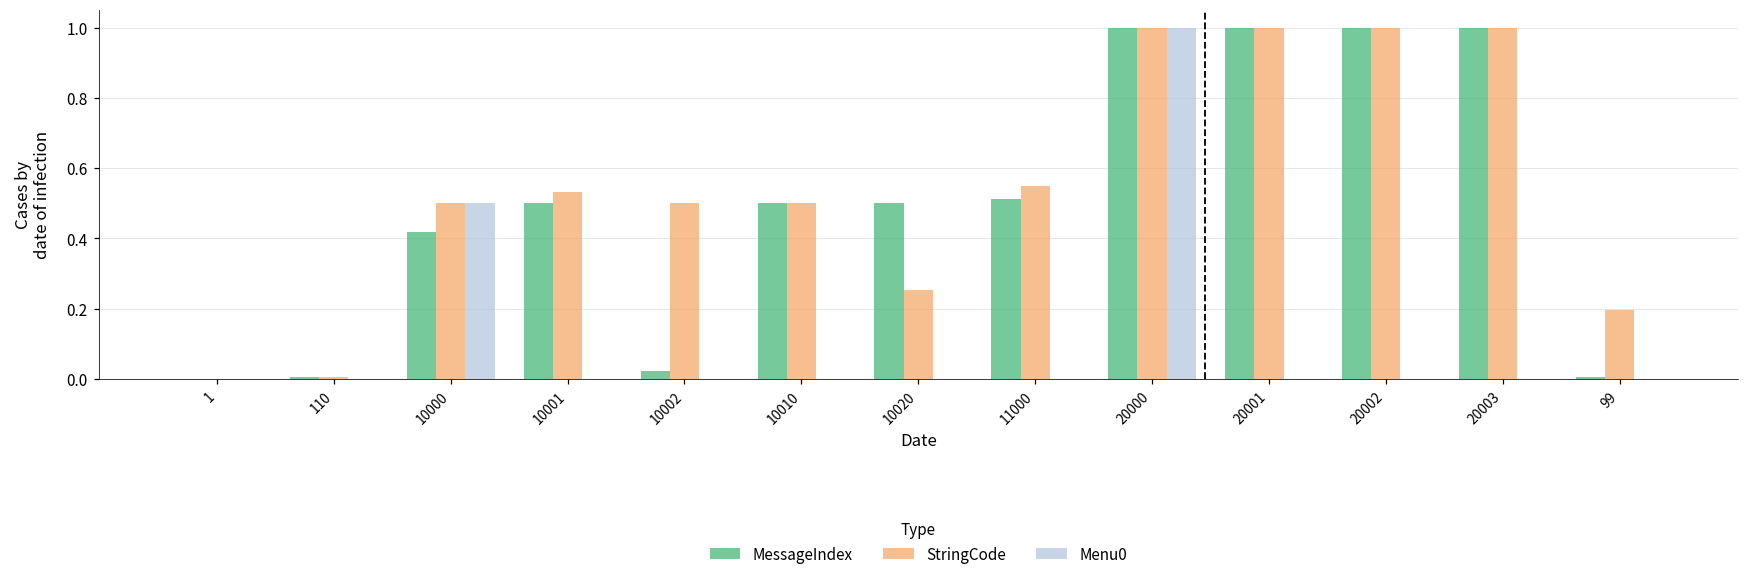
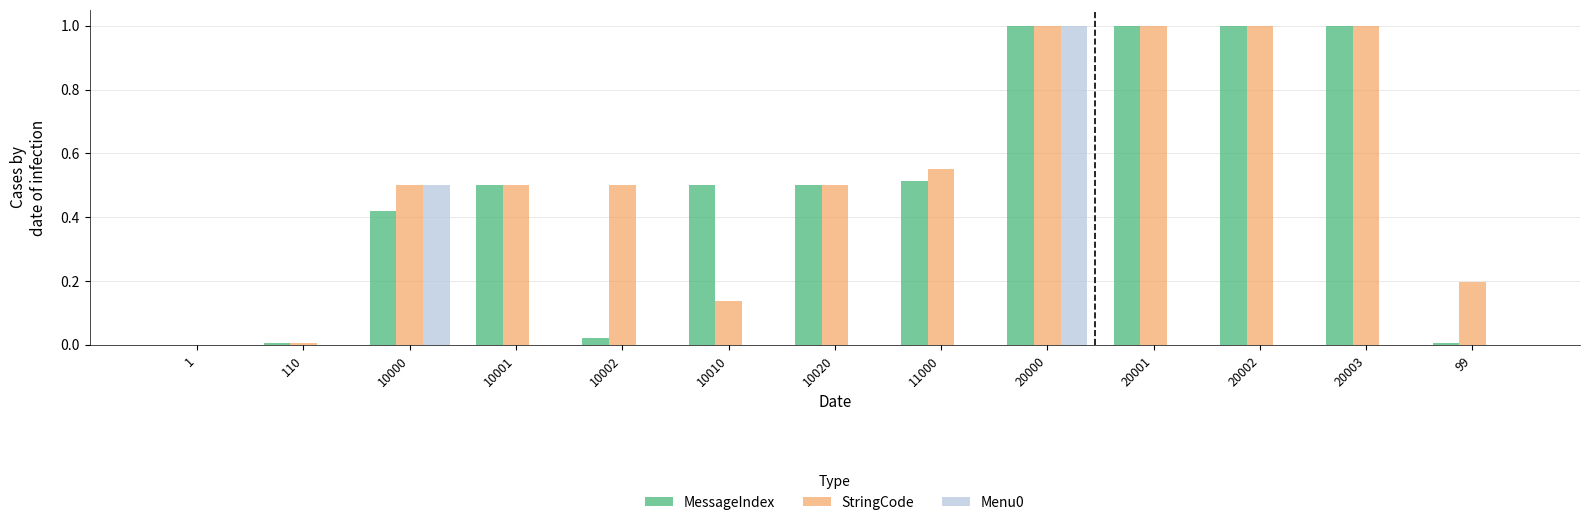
  {
    "MessageIndex": {
      "10000": 0.42,
      "10001": 0.50,
      "10002": 0.02,
      "10010": 0.50,
      "10020": 0.50,
      "11000": 0.51,
      "20000": 1.00,
      "20001": 1.00,
      "20002": 1.00,
      "20003": 1.00
    },
    "StringCode": {
      "10000": 0.50,
-     "10001": 0.53,
+     "10001": 0.50,
      "10002": 0.50,
-     "10010": 0.50,
-     "10020": 0.25,
+     "10010": 0.14,
+     "10020": 0.50,
      "11000": 0.55,
      "20000": 1.00,
      "20001": 1.00,
      "20002": 1.00,
      "20003": 1.00,
      "99": 0.20
    },
    "Menu0": {
      "1": 0.00,
      "110": 0.00,
      "10000": 0.50,
      "10001": 0.00,
      "10002": 0.00,
      "10010": 0.00,
      "10020": 0.00,
      "11000": 0.00,
      "20000": 1.00,
      "20001": 0.00,
      "20002": 0.00,
      "20003": 0.00,
      "99": 0.00
    }
  }
